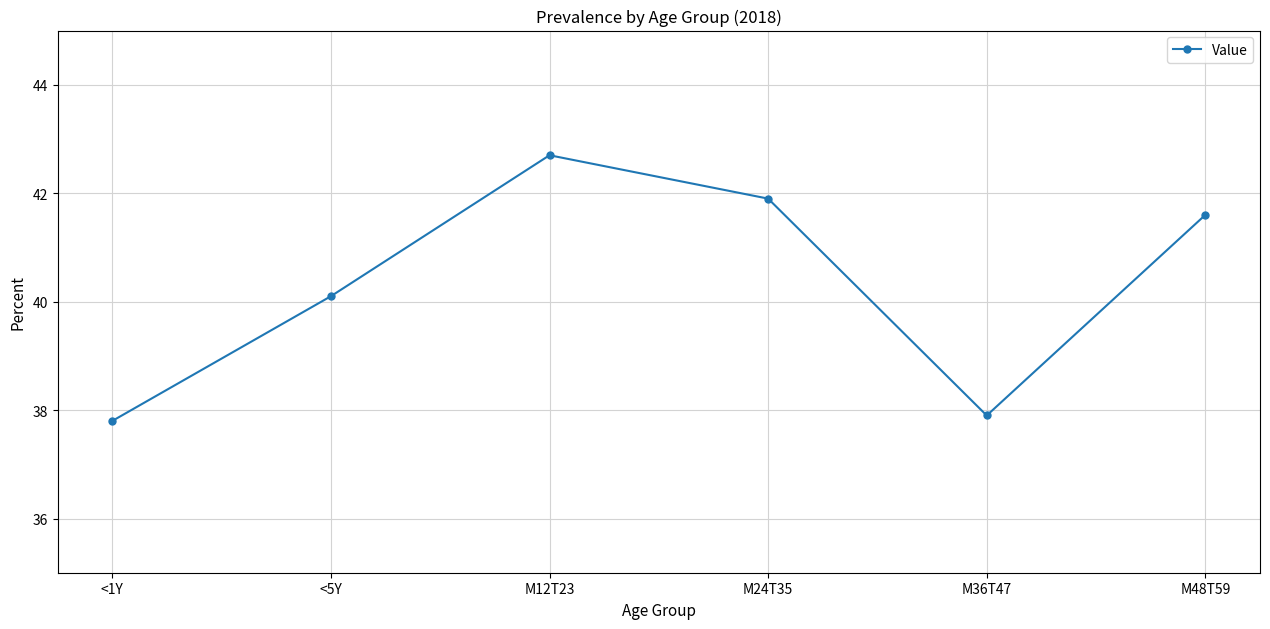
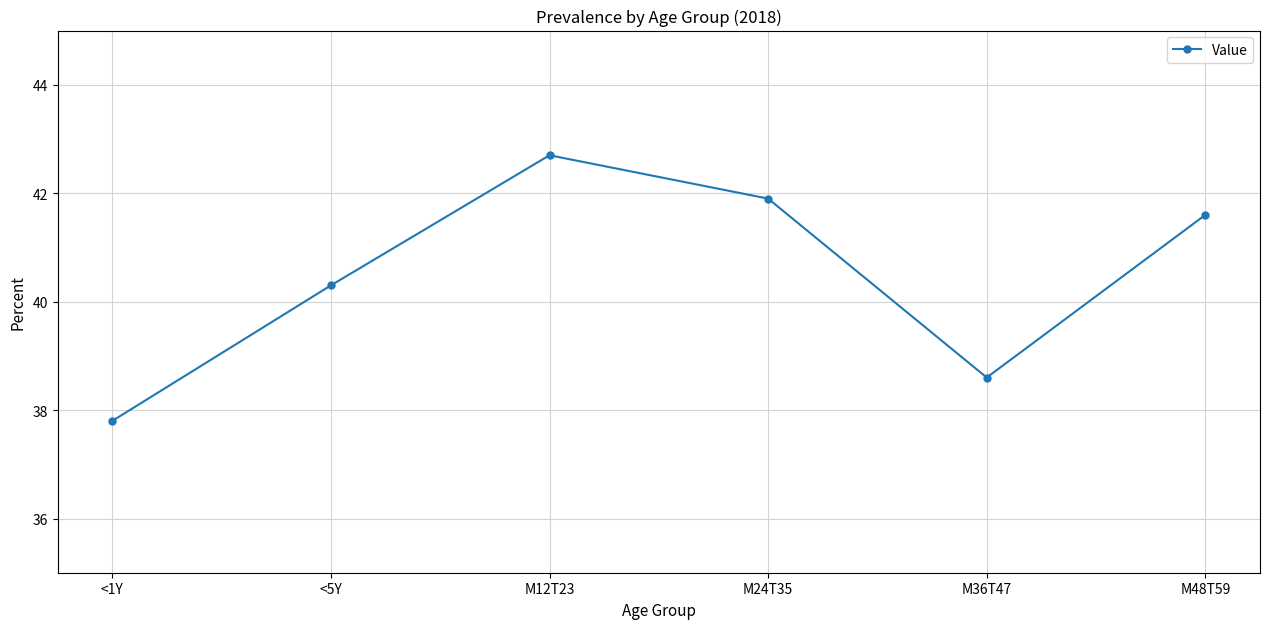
  {
    "<1Y": 37.8,
-   "<5Y": 40.1,
+   "<5Y": 40.3,
    "M12T23": 42.7,
    "M24T35": 41.9,
-   "M36T47": 37.9,
+   "M36T47": 38.6,
    "M48T59": 41.6
  }
